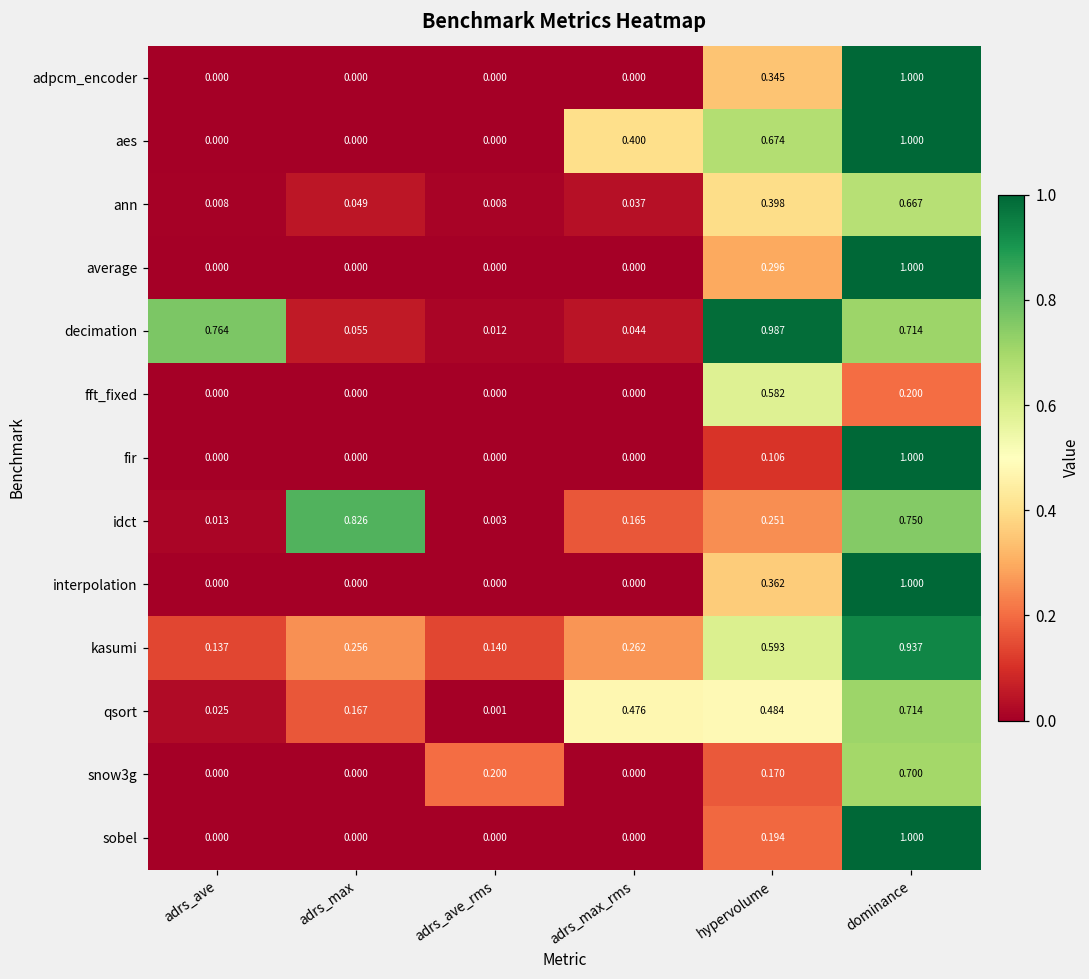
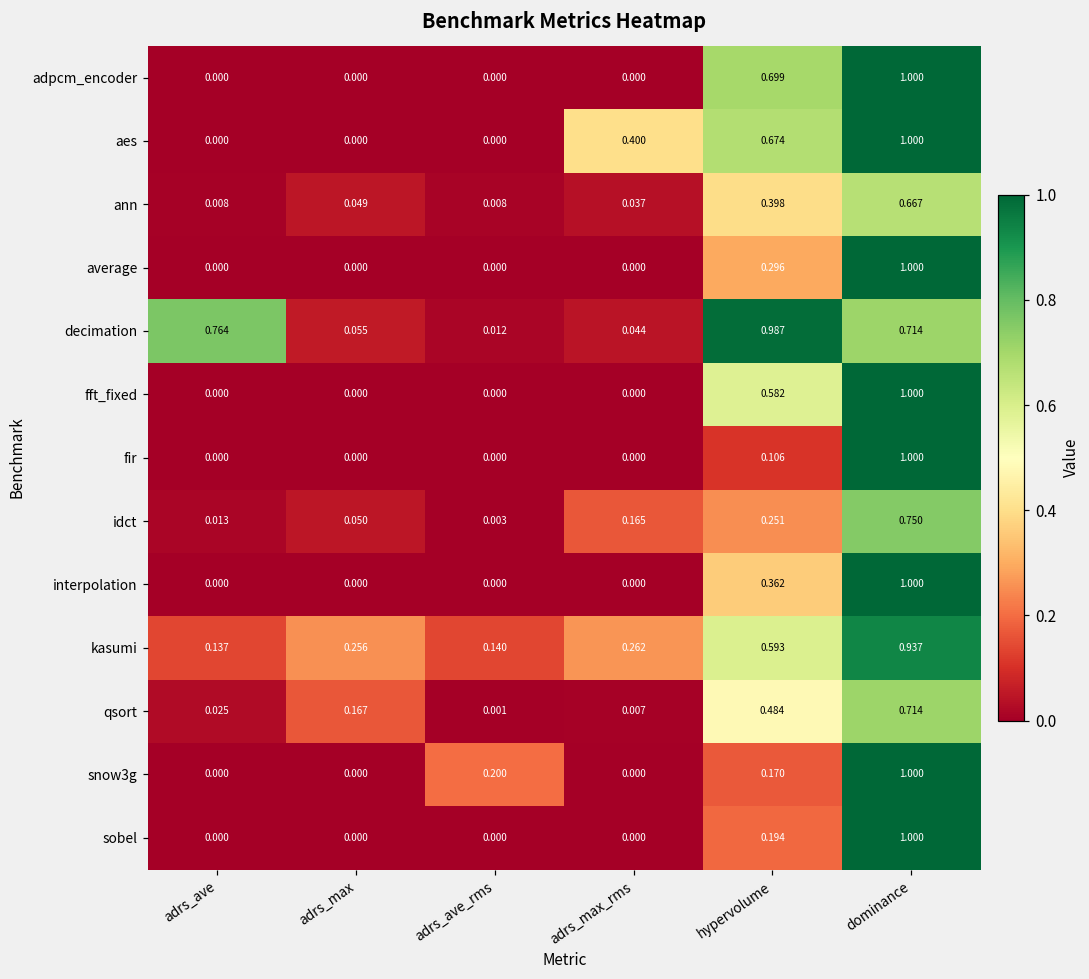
  {
    "adpcm_encoder": {
      "adrs_ave": 0.000,
      "adrs_max": 0.000,
      "adrs_ave_rms": 0.000,
      "adrs_max_rms": 0.000,
-     "hypervolume": 0.345,
+     "hypervolume": 0.699,
      "dominance": 1.000
    },
    "aes": {
      "adrs_ave": 0.000,
      "adrs_max": 0.000,
      "adrs_ave_rms": 0.000,
      "adrs_max_rms": 0.400,
      "hypervolume": 0.674,
      "dominance": 1.000
    },
    "ann": {
      "adrs_ave": 0.008,
      "adrs_max": 0.049,
      "adrs_ave_rms": 0.008,
      "adrs_max_rms": 0.037,
      "hypervolume": 0.398,
      "dominance": 0.667
    },
    "average": {
      "adrs_ave": 0.000,
      "adrs_max": 0.000,
      "adrs_ave_rms": 0.000,
      "adrs_max_rms": 0.000,
      "hypervolume": 0.296,
      "dominance": 1.000
    },
    "decimation": {
      "adrs_ave": 0.764,
      "adrs_max": 0.055,
      "adrs_ave_rms": 0.012,
      "adrs_max_rms": 0.044,
      "hypervolume": 0.987,
      "dominance": 0.714
    },
    "fft_fixed": {
      "adrs_ave": 0.000,
      "adrs_max": 0.000,
      "adrs_ave_rms": 0.000,
      "adrs_max_rms": 0.000,
      "hypervolume": 0.582,
-     "dominance": 0.200
+     "dominance": 1.000
    },
    "fir": {
      "adrs_ave": 0.000,
      "adrs_max": 0.000,
      "adrs_ave_rms": 0.000,
      "adrs_max_rms": 0.000,
      "hypervolume": 0.106,
      "dominance": 1.000
    },
    "idct": {
      "adrs_ave": 0.013,
-     "adrs_max": 0.826,
+     "adrs_max": 0.050,
      "adrs_ave_rms": 0.003,
      "adrs_max_rms": 0.165,
      "hypervolume": 0.251,
      "dominance": 0.750
    },
    "interpolation": {
      "adrs_ave": 0.000,
      "adrs_max": 0.000,
      "adrs_ave_rms": 0.000,
      "adrs_max_rms": 0.000,
      "hypervolume": 0.362,
      "dominance": 1.000
    },
    "kasumi": {
      "adrs_ave": 0.137,
      "adrs_max": 0.256,
      "adrs_ave_rms": 0.140,
      "adrs_max_rms": 0.262,
      "hypervolume": 0.593,
      "dominance": 0.937
    },
    "qsort": {
      "adrs_ave": 0.025,
      "adrs_max": 0.167,
      "adrs_ave_rms": 0.001,
-     "adrs_max_rms": 0.476,
+     "adrs_max_rms": 0.007,
      "hypervolume": 0.484,
      "dominance": 0.714
    },
    "snow3g": {
      "adrs_ave": 0.000,
      "adrs_max": 0.000,
      "adrs_ave_rms": 0.200,
      "adrs_max_rms": 0.000,
      "hypervolume": 0.170,
-     "dominance": 0.700
+     "dominance": 1.000
    },
    "sobel": {
      "adrs_ave": 0.000,
      "adrs_max": 0.000,
      "adrs_ave_rms": 0.000,
      "adrs_max_rms": 0.000,
      "hypervolume": 0.194,
      "dominance": 1.000
    }
  }
